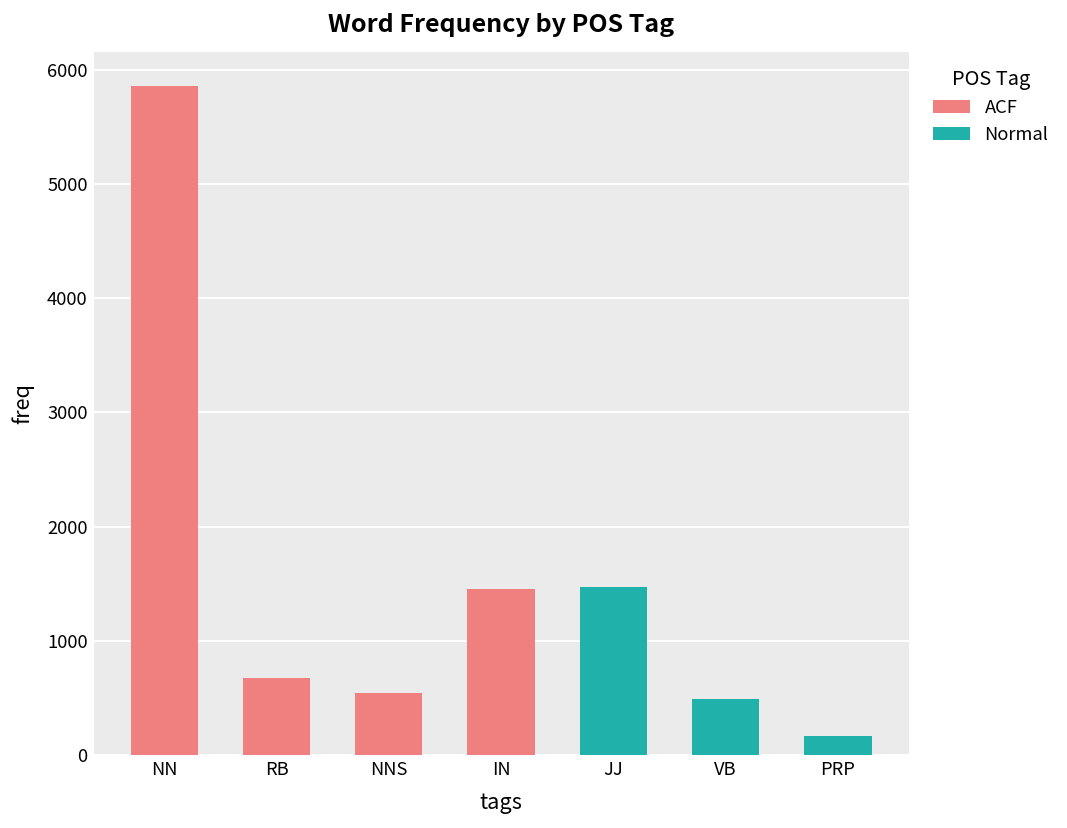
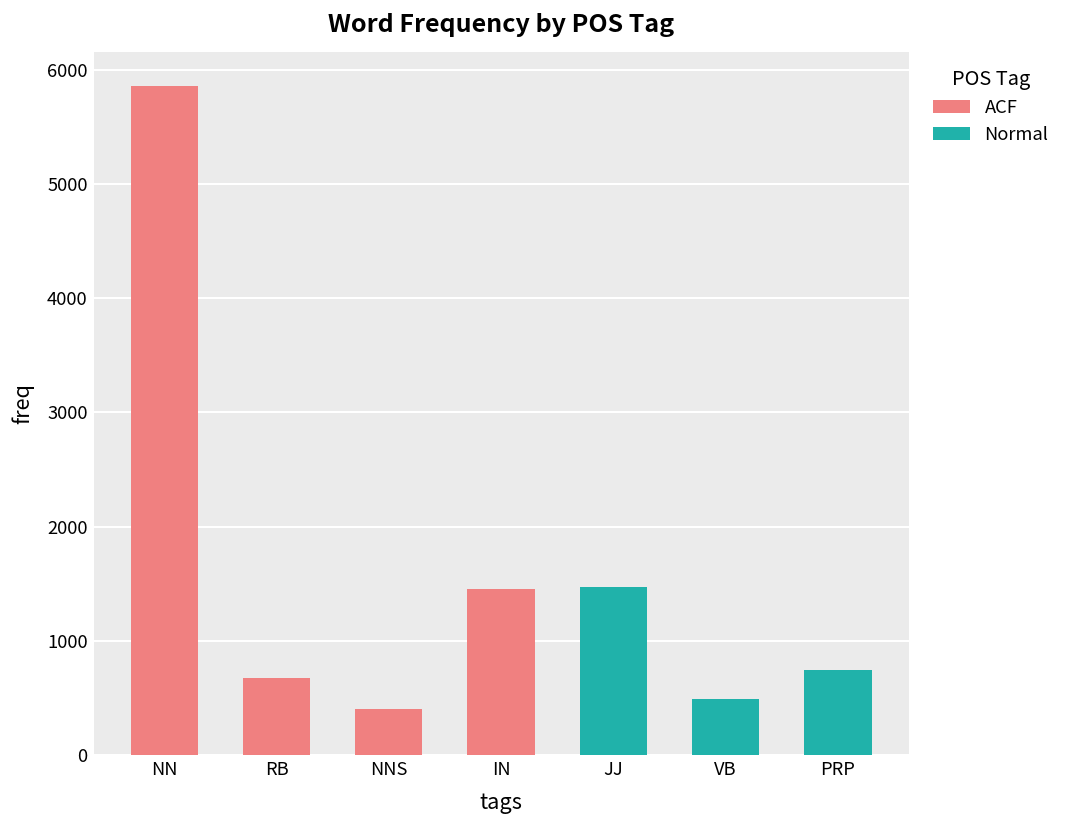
  {
    "ACF": {
      "NN": 5900,
      "RB": 700,
-     "NNS": 500,
+     "NNS": 400,
      "IN": 1500
    },
    "Normal": {
      "JJ": 1500,
      "VB": 500,
-     "PRP": 200
+     "PRP": 700
    }
  }
